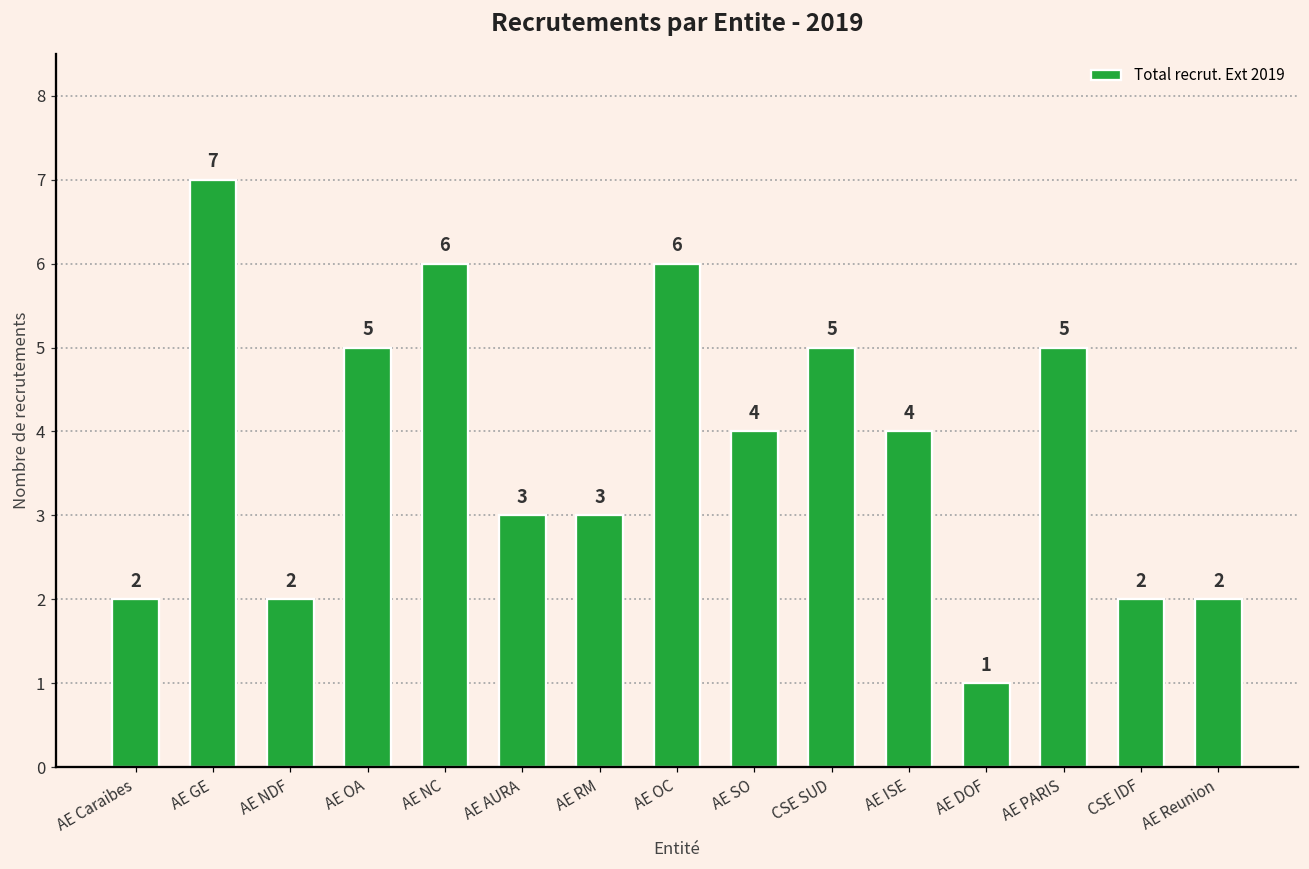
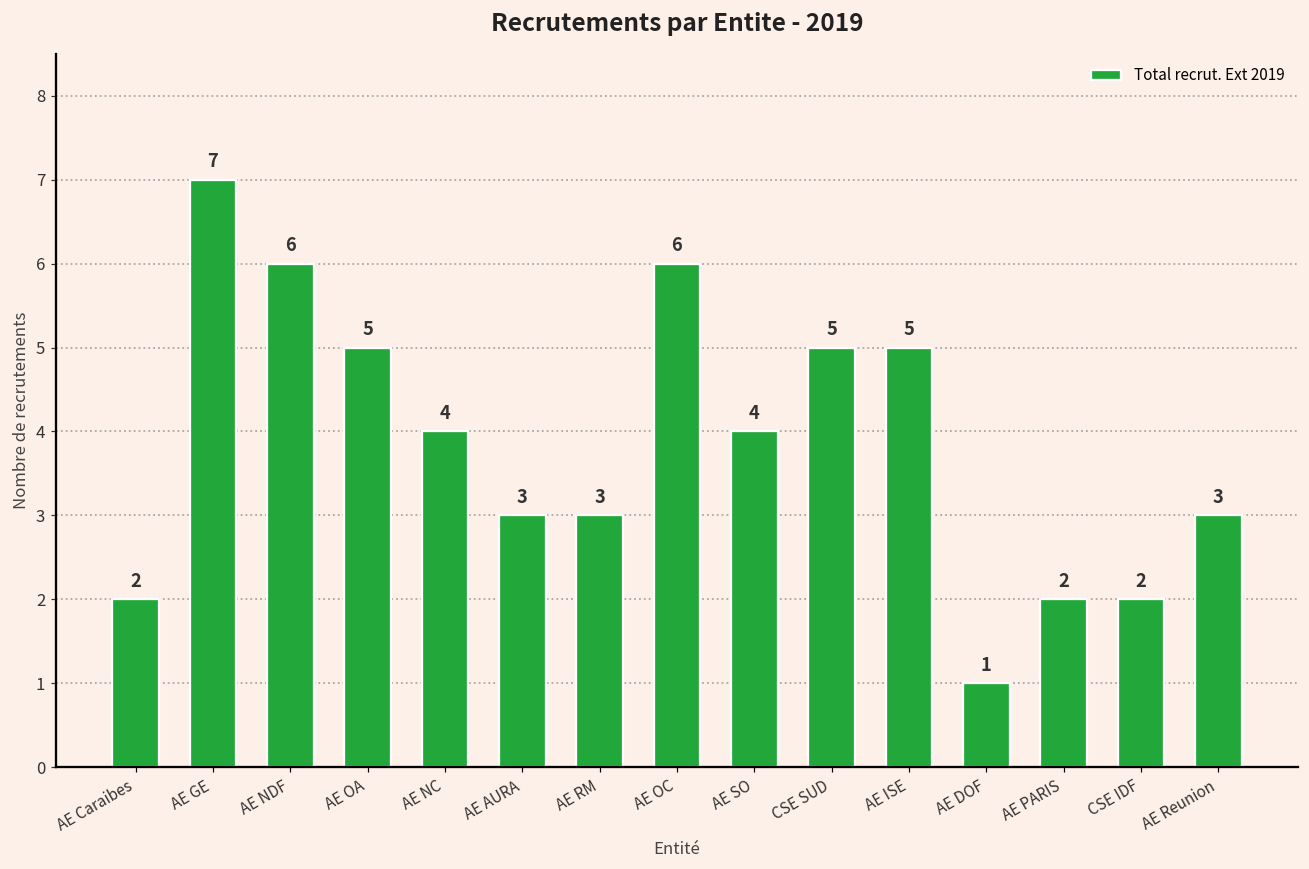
  {
    "AE Caraibes": 2,
    "AE GE": 7,
-   "AE NDF": 2,
+   "AE NDF": 6,
    "AE OA": 5,
-   "AE NC": 6,
+   "AE NC": 4,
    "AE AURA": 3,
    "AE RM": 3,
    "AE OC": 6,
    "AE SO": 4,
    "CSE SUD": 5,
-   "AE ISE": 4,
+   "AE ISE": 5,
    "AE DOF": 1,
-   "AE PARIS": 5,
+   "AE PARIS": 2,
    "CSE IDF": 2,
-   "AE Reunion": 2
+   "AE Reunion": 3
  }
